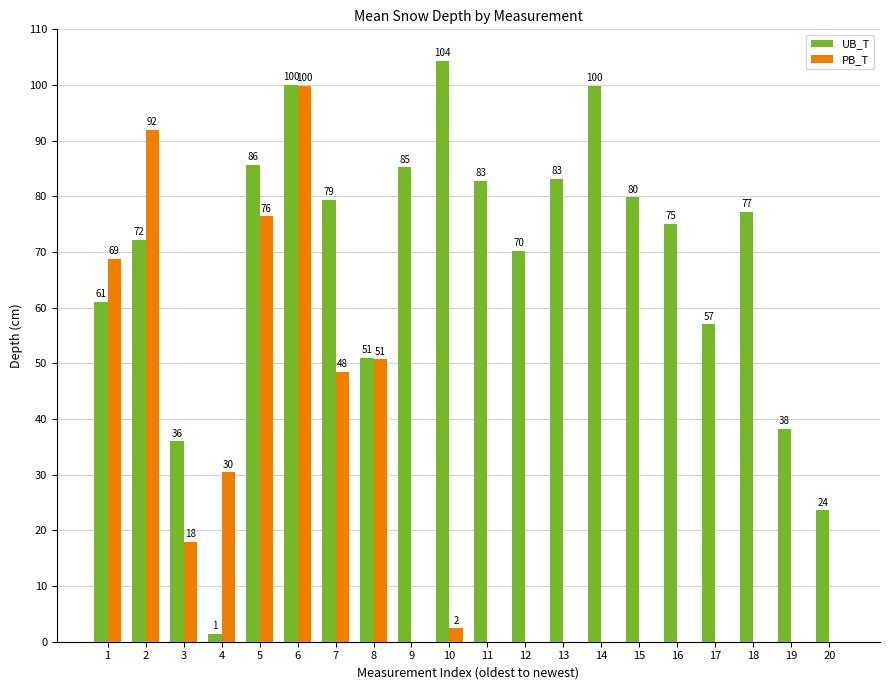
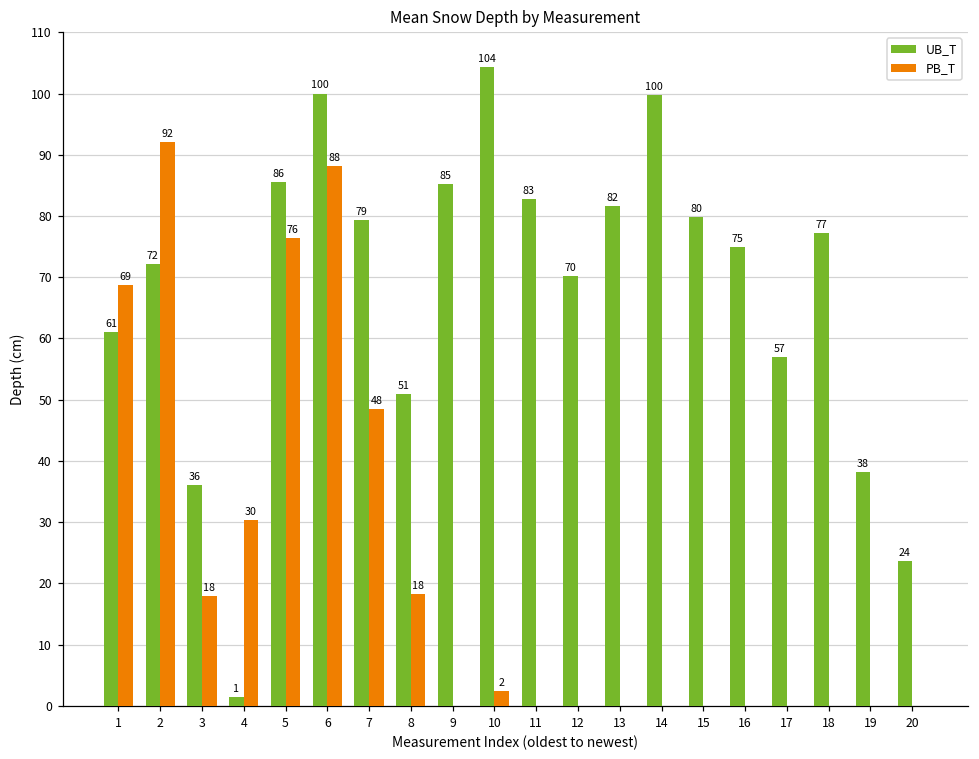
  {
    "UB_T": {
      "1": 61,
      "2": 72,
      "3": 36,
      "4": 1,
      "5": 86,
      "7": 79,
      "8": 51,
      "9": 85,
      "10": 104,
      "11": 83,
      "12": 70,
-     "13": 83,
+     "13": 82,
      "14": 100,
      "15": 80,
      "16": 75,
      "17": 57,
      "18": 77,
      "19": 38,
      "20": 24
    },
    "PB_T": {
      "1": 69,
      "2": 92,
      "3": 18,
      "4": 30,
      "5": 76,
-     "6": 100,
+     "6": 88,
      "7": 48,
-     "8": 51,
+     "8": 18,
      "10": 2
    }
  }
